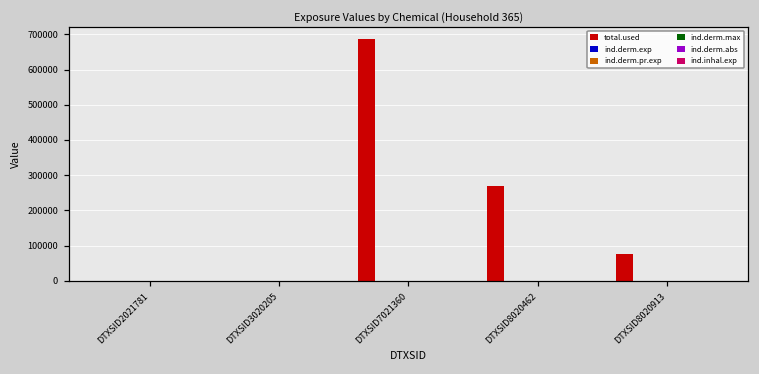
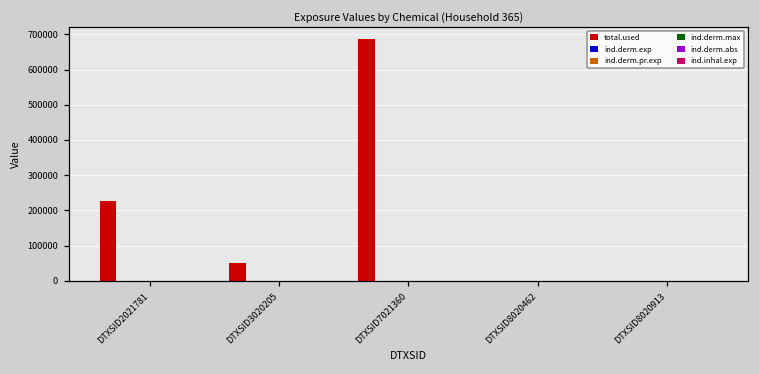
  {
    "total.used": {
-     "DTXSID2021781": 0,
-     "DTXSID3020205": 0,
+     "DTXSID2021781": 230000,
+     "DTXSID3020205": 50000,
      "DTXSID7021360": 690000,
-     "DTXSID8020462": 270000,
-     "DTXSID8020913": 80000
+     "DTXSID8020462": 0,
+     "DTXSID8020913": 0
    },
    "ind.derm.exp": {
      "DTXSID2021781": 0,
      "DTXSID3020205": 0,
      "DTXSID8020462": 0,
      "DTXSID8020913": 0
    },
    "ind.derm.pr.exp": {
      "DTXSID2021781": 0,
      "DTXSID3020205": 0,
      "DTXSID8020462": 0,
      "DTXSID8020913": 0
    },
    "ind.derm.max": {
      "DTXSID2021781": 0,
      "DTXSID3020205": 0,
      "DTXSID8020462": 0,
      "DTXSID8020913": 0
    },
    "ind.derm.abs": {
      "DTXSID2021781": 0,
      "DTXSID3020205": 0,
      "DTXSID8020462": 0,
      "DTXSID8020913": 0
    },
    "ind.inhal.exp": {
      "DTXSID2021781": 0,
      "DTXSID3020205": 0,
      "DTXSID8020462": 0,
      "DTXSID8020913": 0
    }
  }
